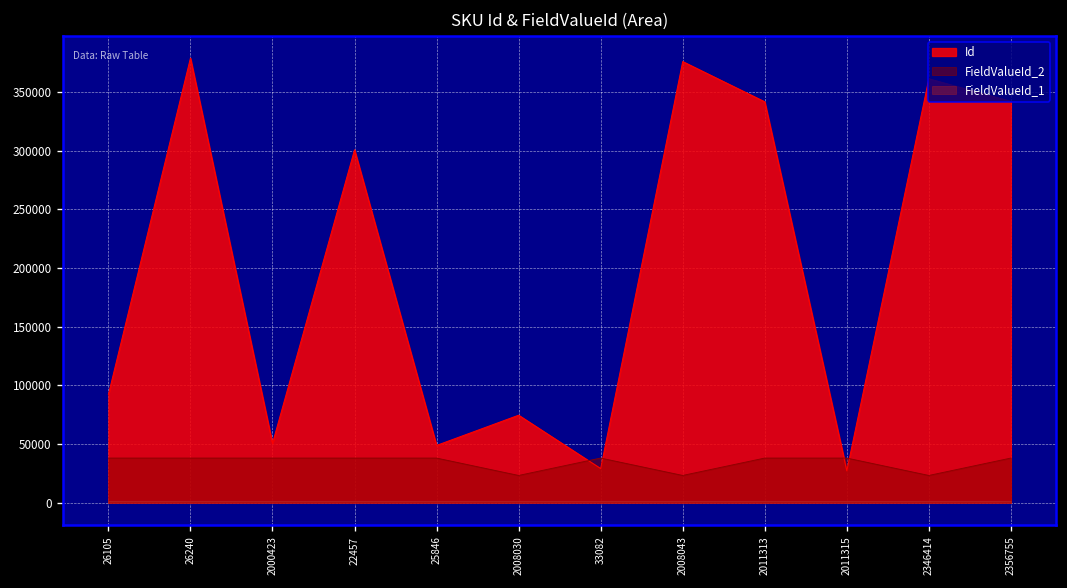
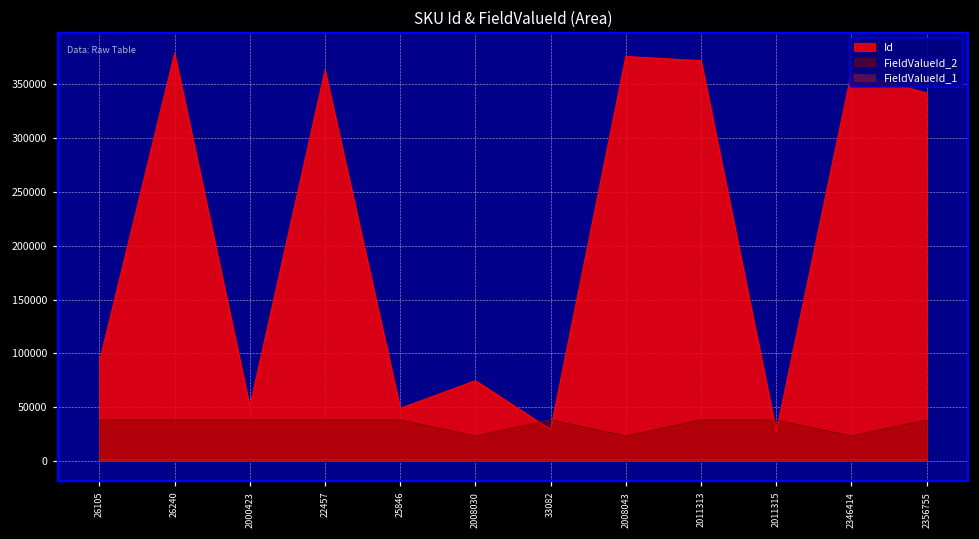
  {
    "Id": {
      "26105": 90000,
      "26240": 380000,
      "2000423": 50000,
-     "22457": 300000,
+     "22457": 360000,
      "25846": 50000,
      "2008030": 70000,
      "33082": 30000,
      "2008043": 380000,
-     "2011313": 340000,
+     "2011313": 370000,
      "2011315": 30000,
      "2356755": 340000
    }
  }
